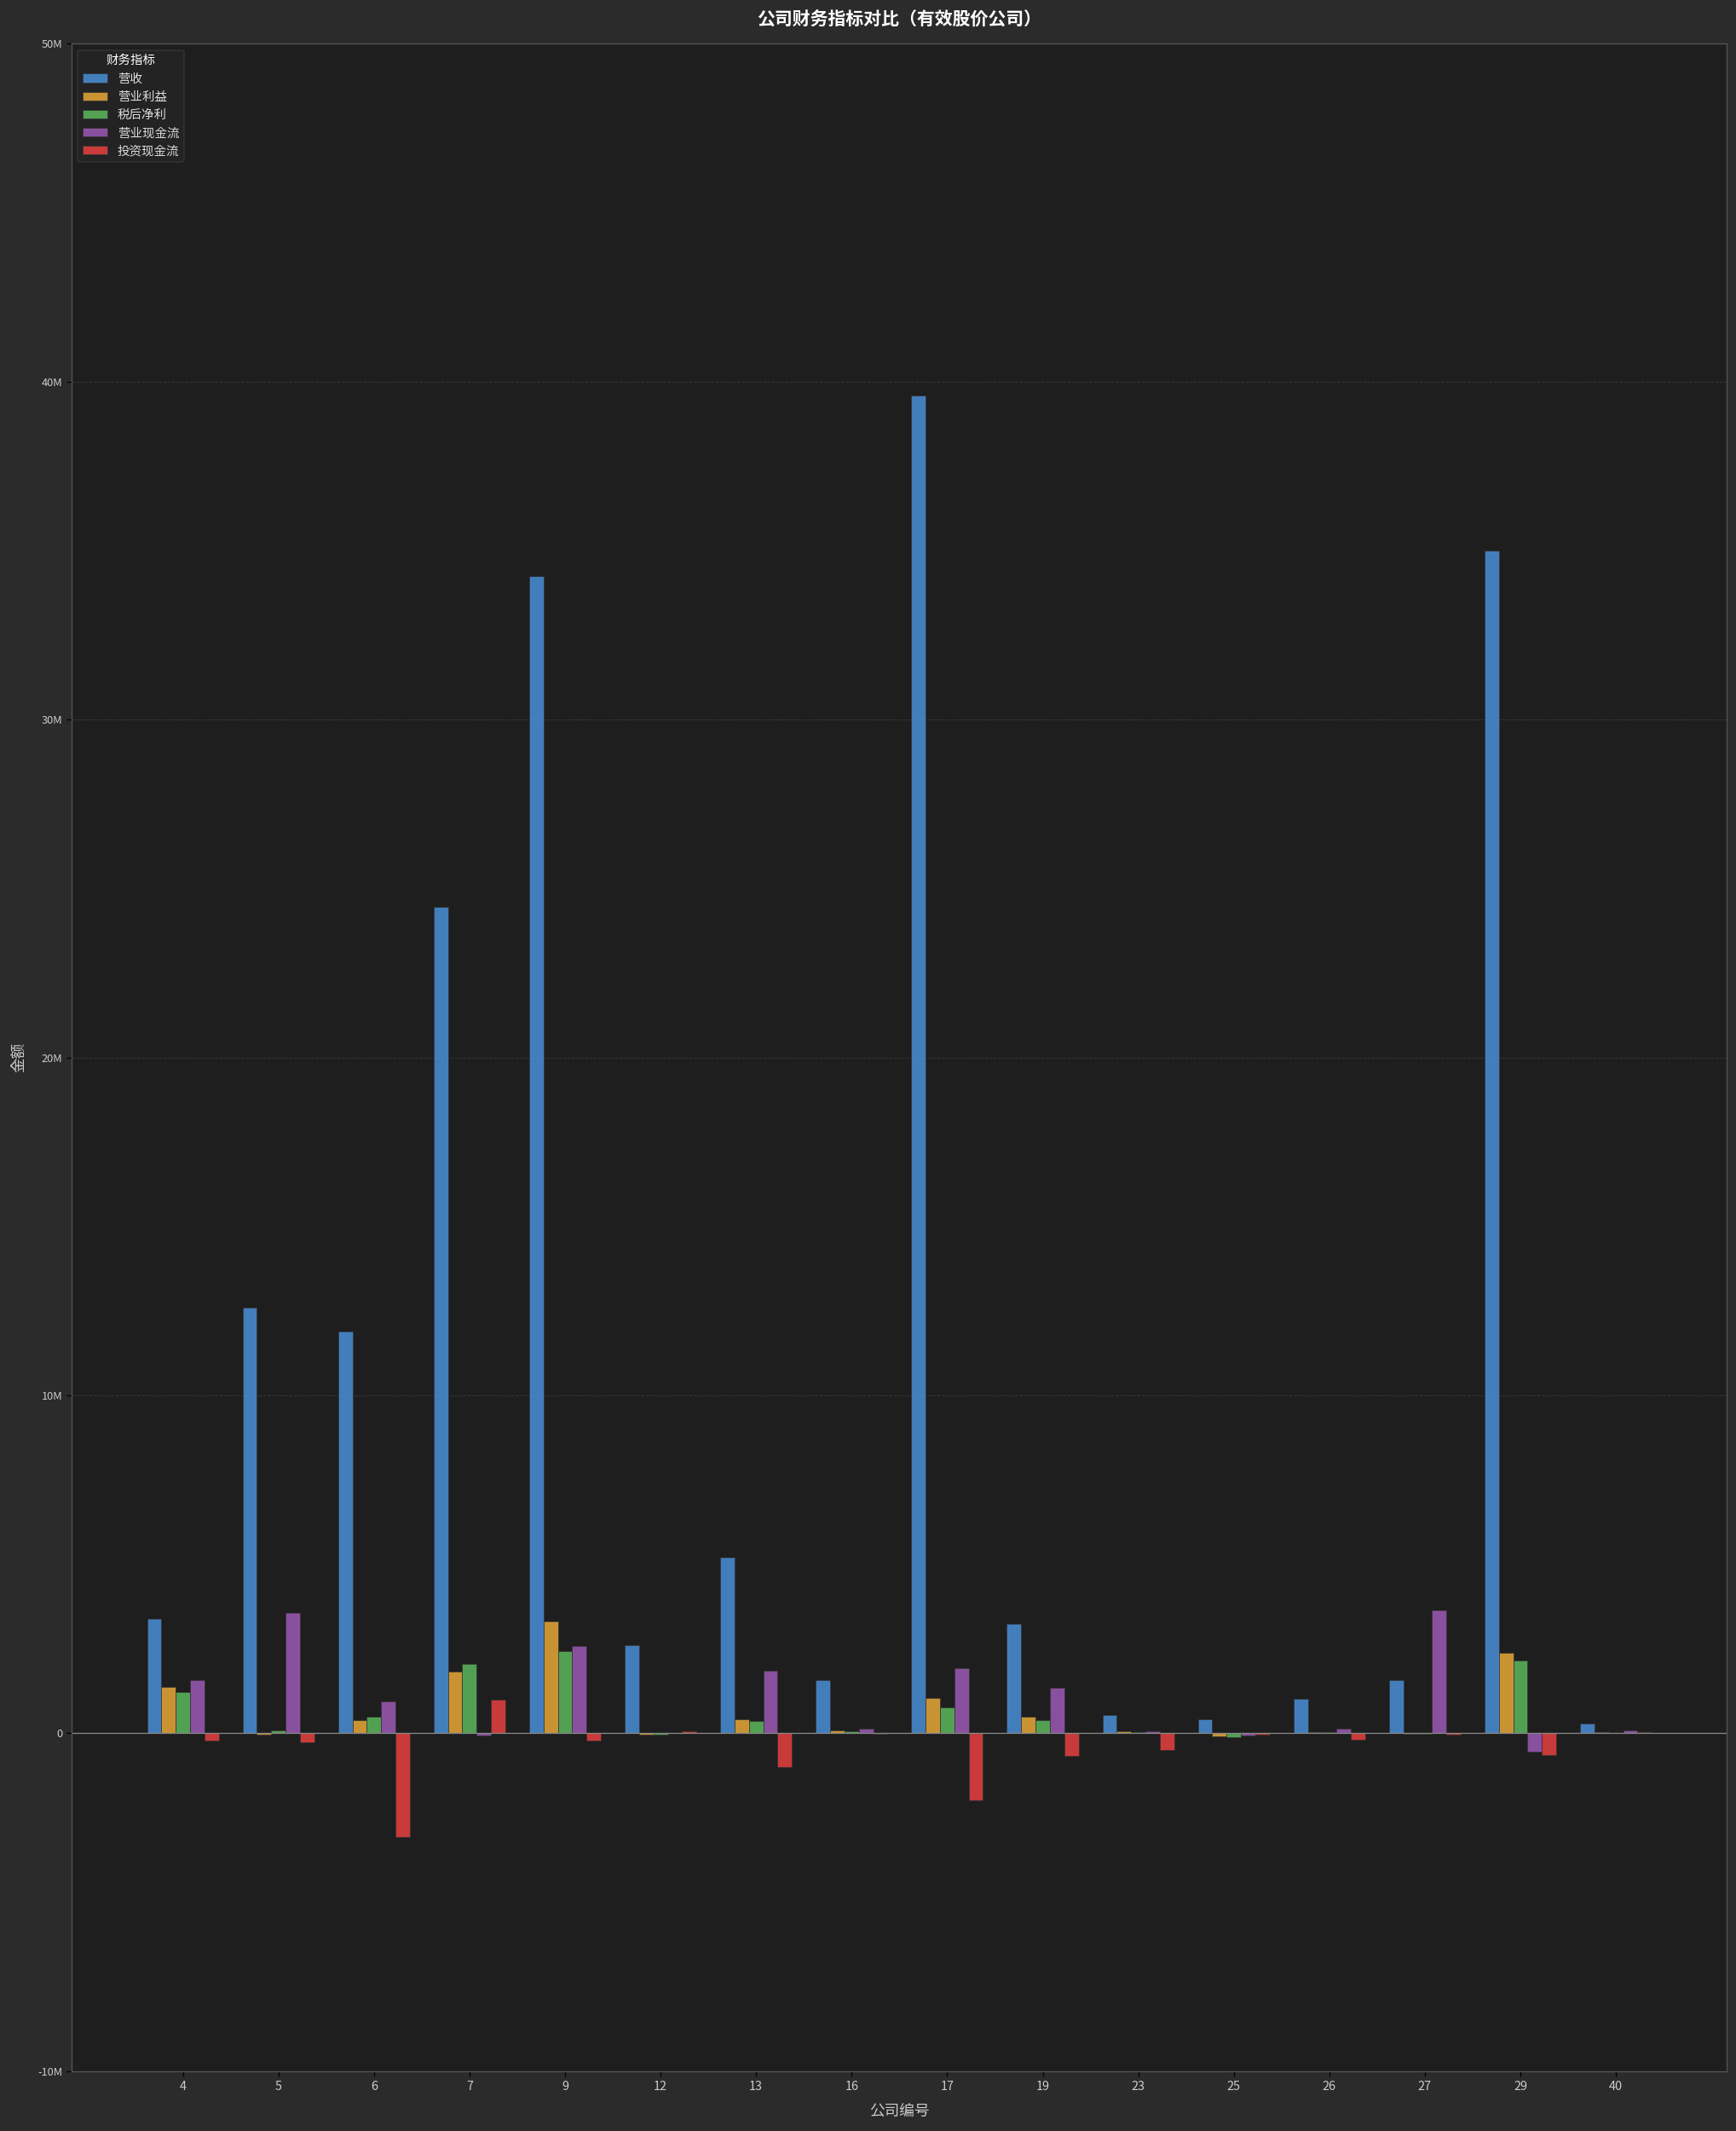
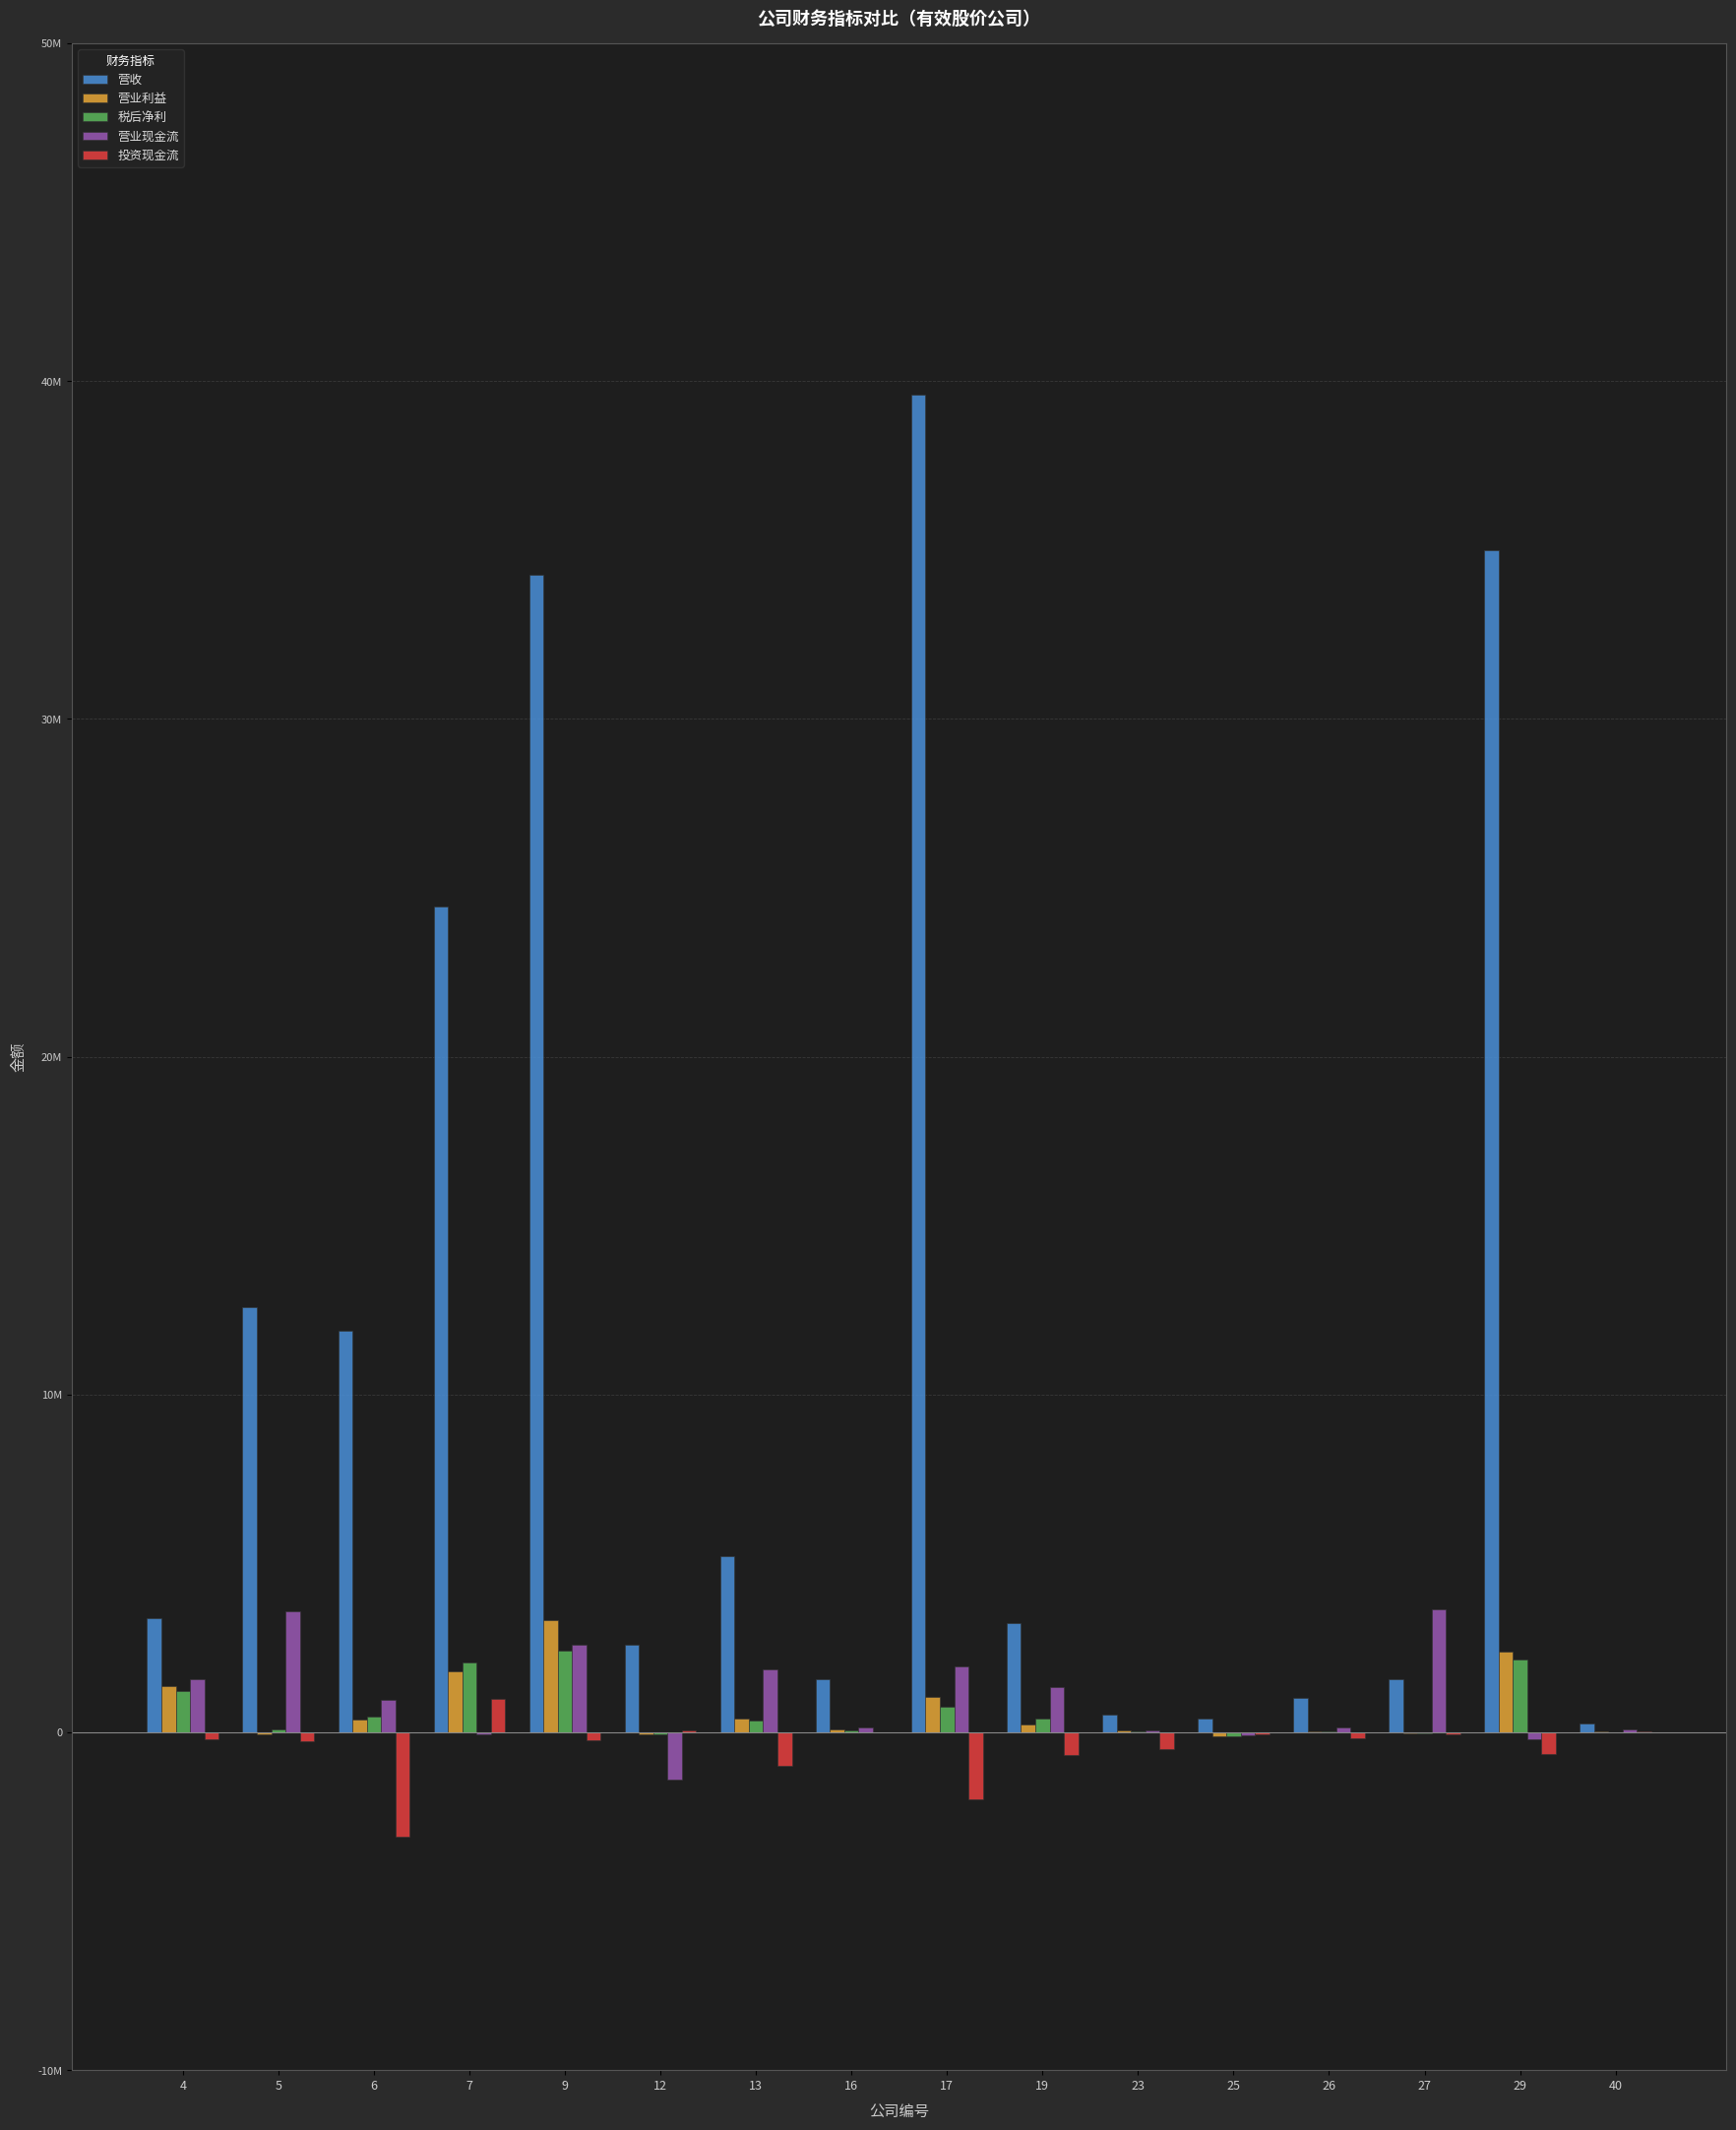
  {
    "营收": {
      "4": 3400000,
      "5": 12600000,
      "6": 11900000,
      "7": 24500000,
      "9": 34300000,
      "12": 2600000,
      "13": 5200000,
      "16": 1600000,
      "17": 39600000,
      "19": 3200000,
      "23": 500000,
      "25": 400000,
      "26": 1000000,
      "27": 1600000,
      "29": 35000000,
      "40": 300000
    },
    "营业利益": {
      "4": 1400000,
      "6": 400000,
      "7": 1800000,
      "9": 3300000,
      "13": 400000,
      "16": 100000,
      "17": 1000000,
-     "19": 500000,
+     "19": 200000,
      "25": -100000,
      "29": 2400000
    },
    "税后净利": {
      "4": 1200000,
      "5": 100000,
      "6": 500000,
      "7": 2100000,
      "9": 2400000,
      "13": 400000,
      "17": 800000,
      "19": 400000,
      "25": -100000,
      "29": 2200000
    },
    "营业现金流": {
      "4": 1600000,
      "5": 3600000,
      "6": 1000000,
      "9": 2600000,
-     "12": 0,
+     "12": -1400000,
      "13": 1900000,
      "16": 100000,
      "17": 1900000,
      "19": 1300000,
      "25": -100000,
      "26": 100000,
      "27": 3600000,
-     "29": -600000,
+     "29": -200000,
      "40": 100000
    },
    "投资现金流": {
      "4": -200000,
      "5": -300000,
      "6": -3100000,
      "7": 1000000,
      "9": -200000,
      "13": -1000000,
      "17": -2000000,
      "19": -700000,
      "23": -500000,
      "26": -200000,
      "29": -600000
    }
  }
